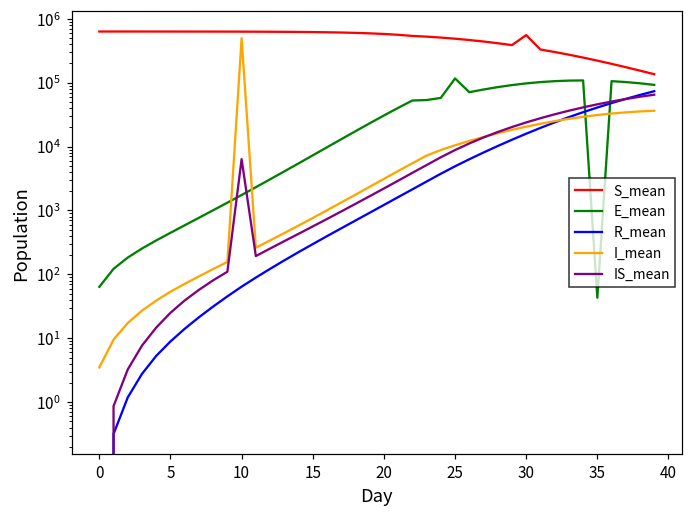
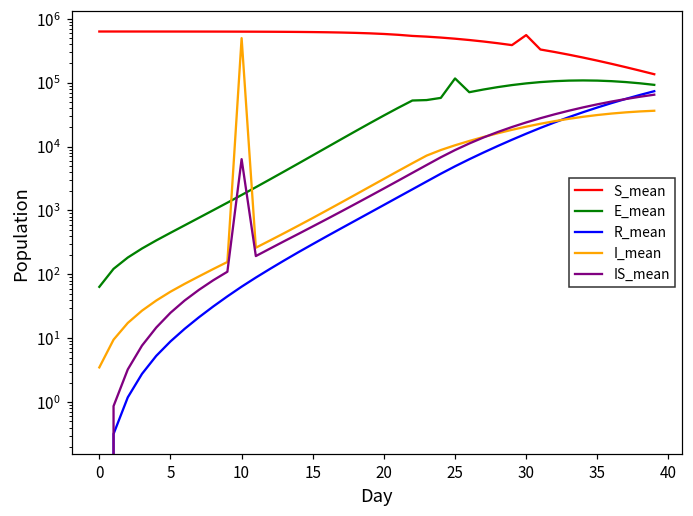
  {
    "S_mean": {
      "0": 600000,
      "5": 600000,
      "10": 600000,
      "15": 600000,
      "20": 600000,
      "25": 500000,
      "30": 600000,
      "35": 220000
    },
    "E_mean": {
      "0": 60,
      "5": 400,
      "10": 1700,
      "15": 7000,
      "20": 30000,
      "25": 120000,
      "30": 100000,
-     "35": 40
+     "35": 110000
    },
    "R_mean": {
      "5": 9,
      "10": 60,
      "15": 300,
      "20": 1200,
      "25": 5000,
      "30": 16000,
      "35": 40000
    },
    "I_mean": {
      "0": 4,
      "5": 50,
      "10": 500000,
      "15": 800,
      "20": 3000,
      "25": 10000,
      "30": 21000,
      "35": 30000
    },
    "IS_mean": {
      "5": 25,
      "10": 6000,
      "15": 600,
      "20": 2200,
      "25": 9000,
      "30": 24000,
      "35": 50000
    }
  }
